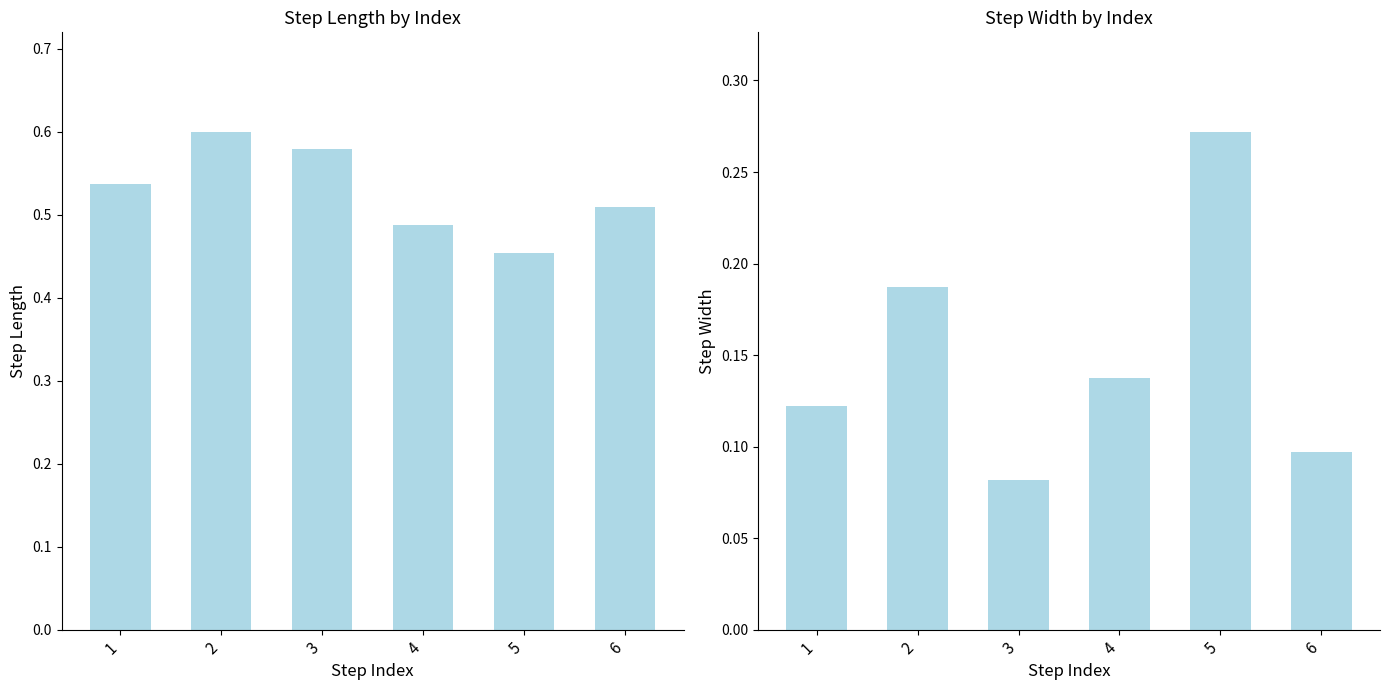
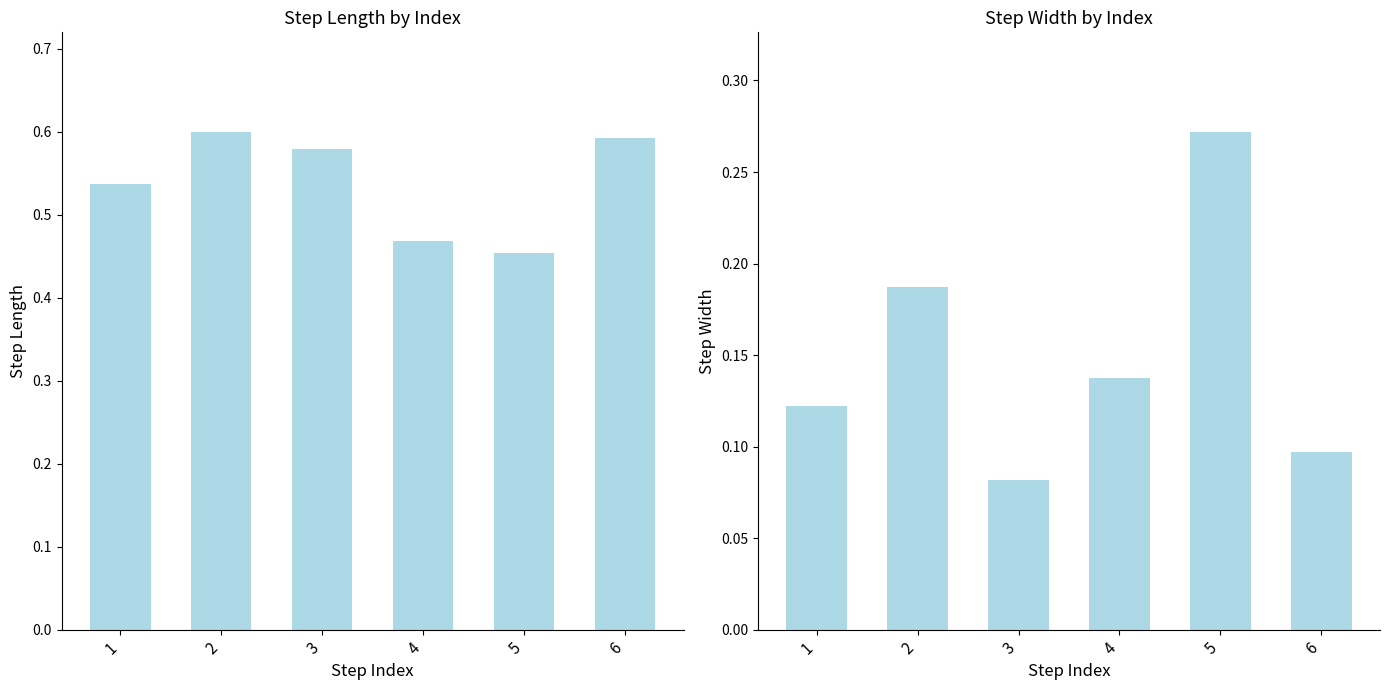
  {
    "Step Length by Index": {
      "1": 0.54,
      "2": 0.60,
      "3": 0.58,
-     "4": 0.49,
+     "4": 0.47,
      "5": 0.45,
-     "6": 0.51
+     "6": 0.59
    },
    "Step Width by Index": {
      "1": 0.122,
      "2": 0.187,
      "3": 0.082,
      "4": 0.138,
      "5": 0.272,
      "6": 0.097
    }
  }
